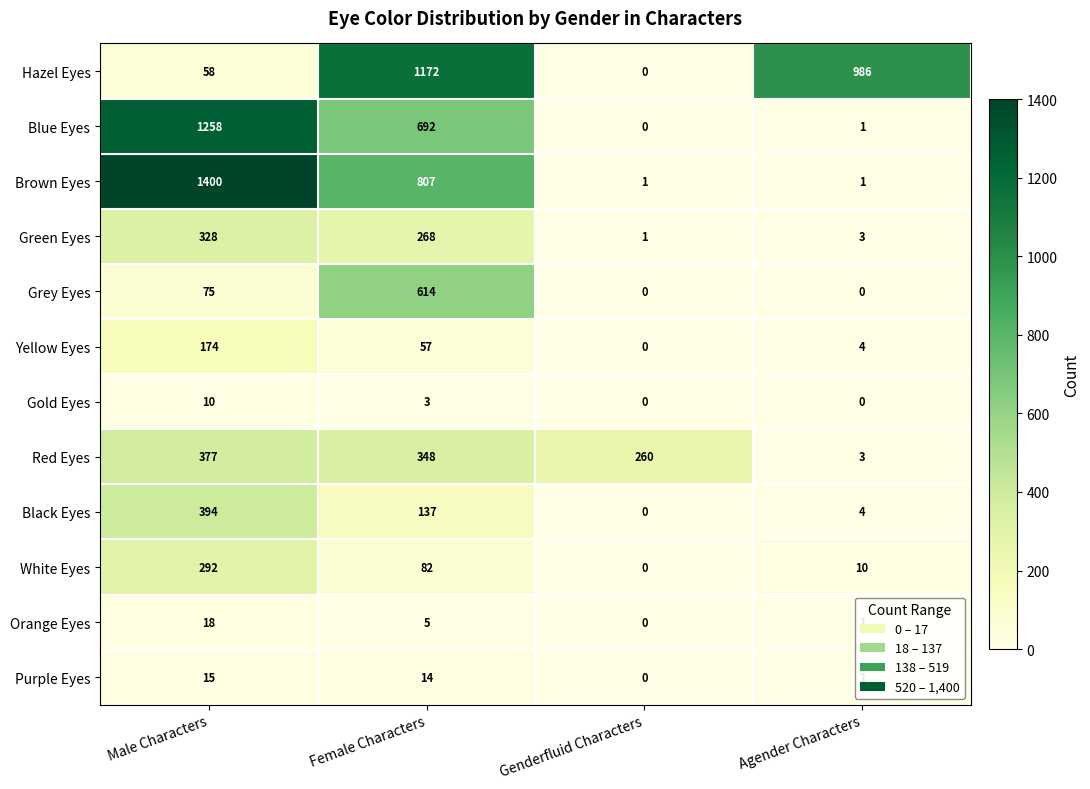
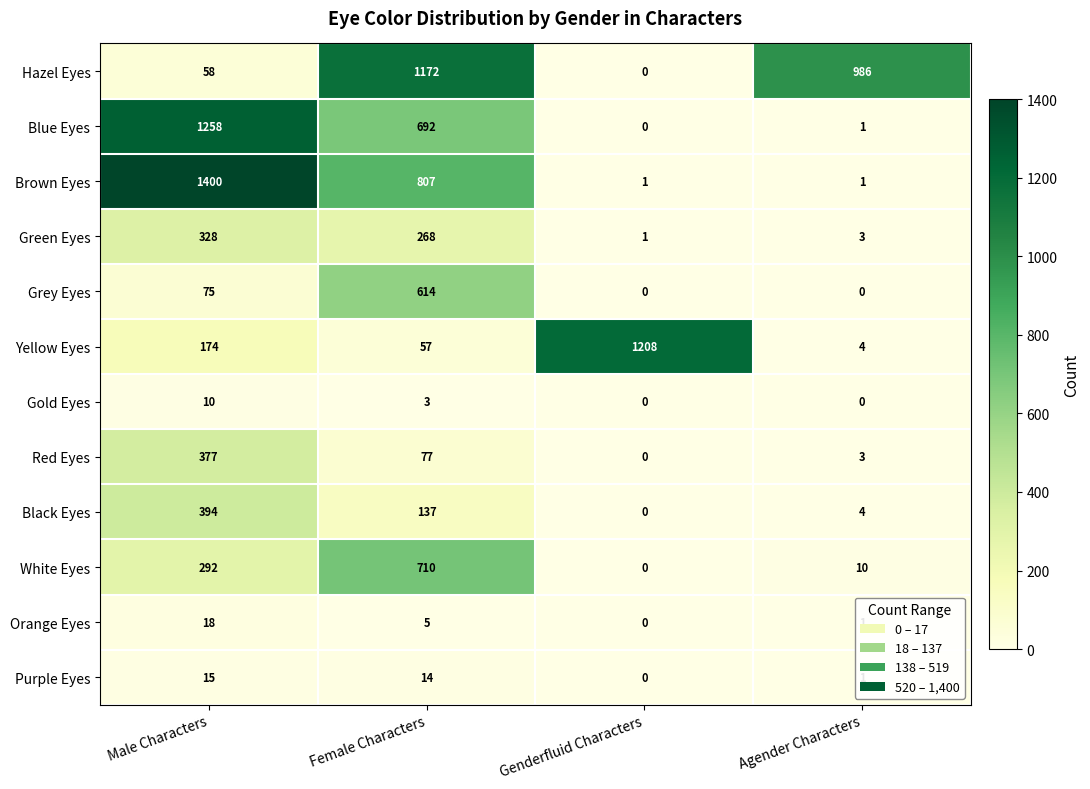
  {
    "Hazel Eyes": {
      "Male Characters": 58,
      "Female Characters": 1172,
      "Genderfluid Characters": 0,
      "Agender Characters": 986
    },
    "Blue Eyes": {
      "Male Characters": 1258,
      "Female Characters": 692,
      "Genderfluid Characters": 0,
      "Agender Characters": 1
    },
    "Brown Eyes": {
      "Male Characters": 1400,
      "Female Characters": 807,
      "Genderfluid Characters": 1,
      "Agender Characters": 1
    },
    "Green Eyes": {
      "Male Characters": 328,
      "Female Characters": 268,
      "Genderfluid Characters": 1,
      "Agender Characters": 3
    },
    "Grey Eyes": {
      "Male Characters": 75,
      "Female Characters": 614,
      "Genderfluid Characters": 0,
      "Agender Characters": 0
    },
    "Yellow Eyes": {
      "Male Characters": 174,
      "Female Characters": 57,
-     "Genderfluid Characters": 0,
+     "Genderfluid Characters": 1208,
      "Agender Characters": 4
    },
    "Gold Eyes": {
      "Male Characters": 10,
      "Female Characters": 3,
      "Genderfluid Characters": 0,
      "Agender Characters": 0
    },
    "Red Eyes": {
      "Male Characters": 377,
-     "Female Characters": 348,
-     "Genderfluid Characters": 260,
+     "Female Characters": 77,
+     "Genderfluid Characters": 0,
      "Agender Characters": 3
    },
    "Black Eyes": {
      "Male Characters": 394,
      "Female Characters": 137,
      "Genderfluid Characters": 0,
      "Agender Characters": 4
    },
    "White Eyes": {
      "Male Characters": 292,
-     "Female Characters": 82,
+     "Female Characters": 710,
      "Genderfluid Characters": 0,
      "Agender Characters": 10
    },
    "Orange Eyes": {
      "Male Characters": 18,
      "Female Characters": 5,
      "Genderfluid Characters": 0
    },
    "Purple Eyes": {
      "Male Characters": 15,
      "Female Characters": 14,
      "Genderfluid Characters": 0
    }
  }
